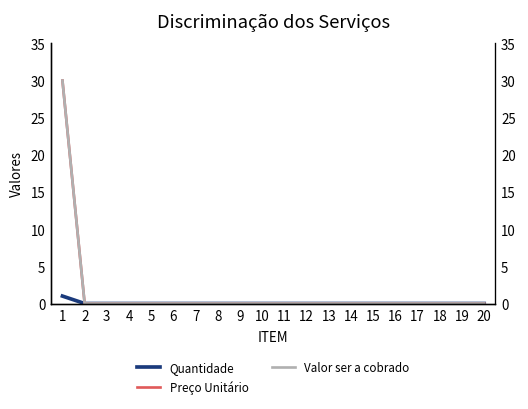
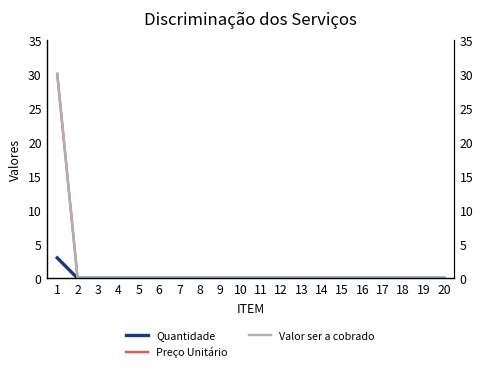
  {
    "Quantidade": {
-     "1": 1
+     "1": 3
    },
    "Valor ser a cobrado": {
      "1": 30
    }
  }
